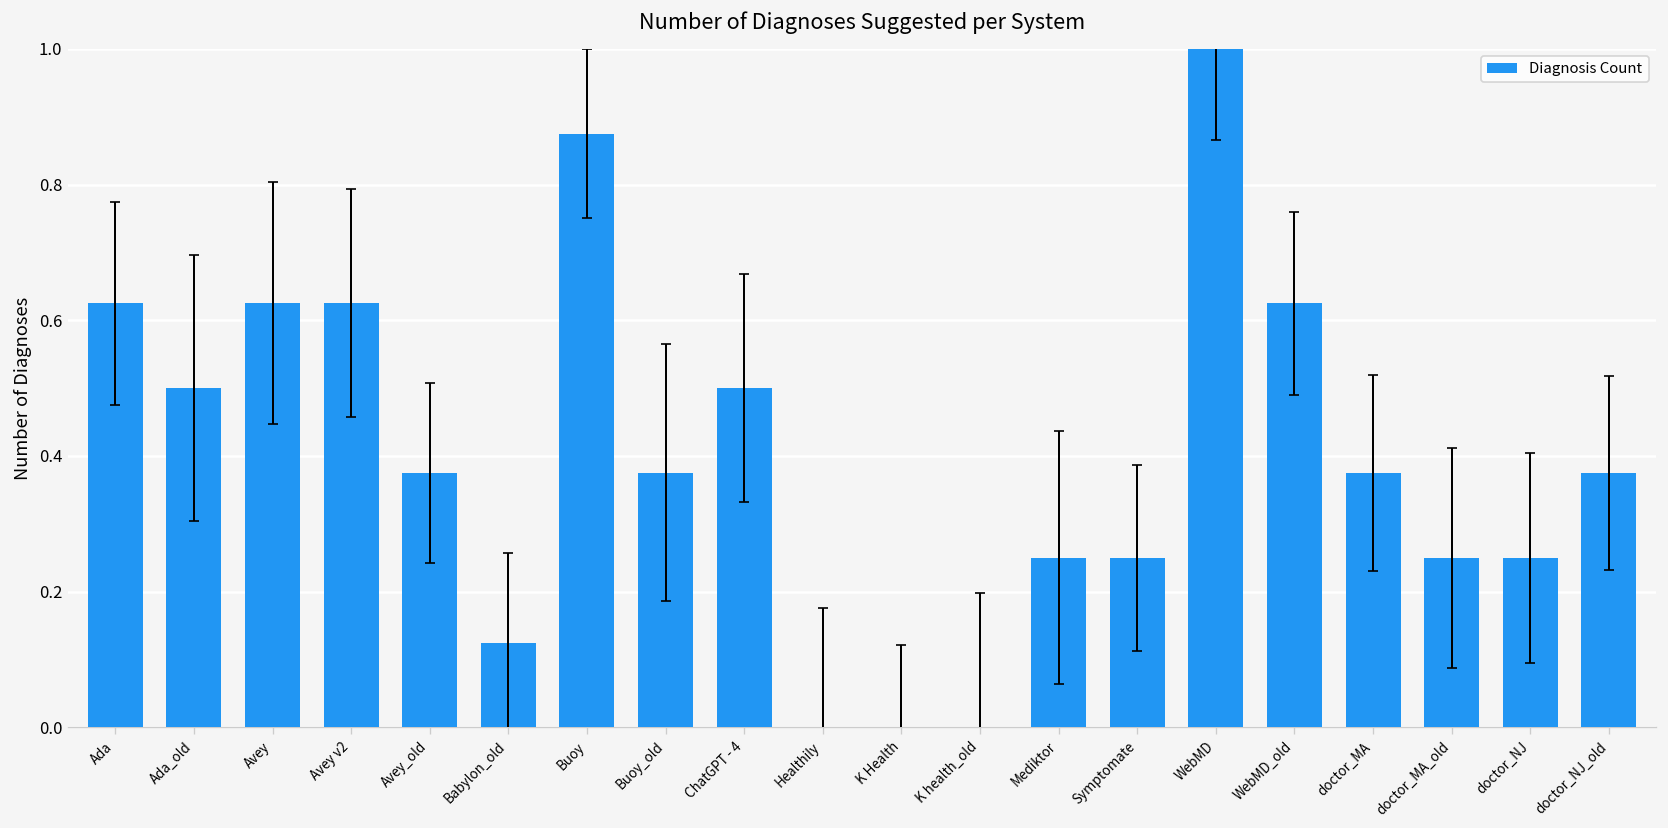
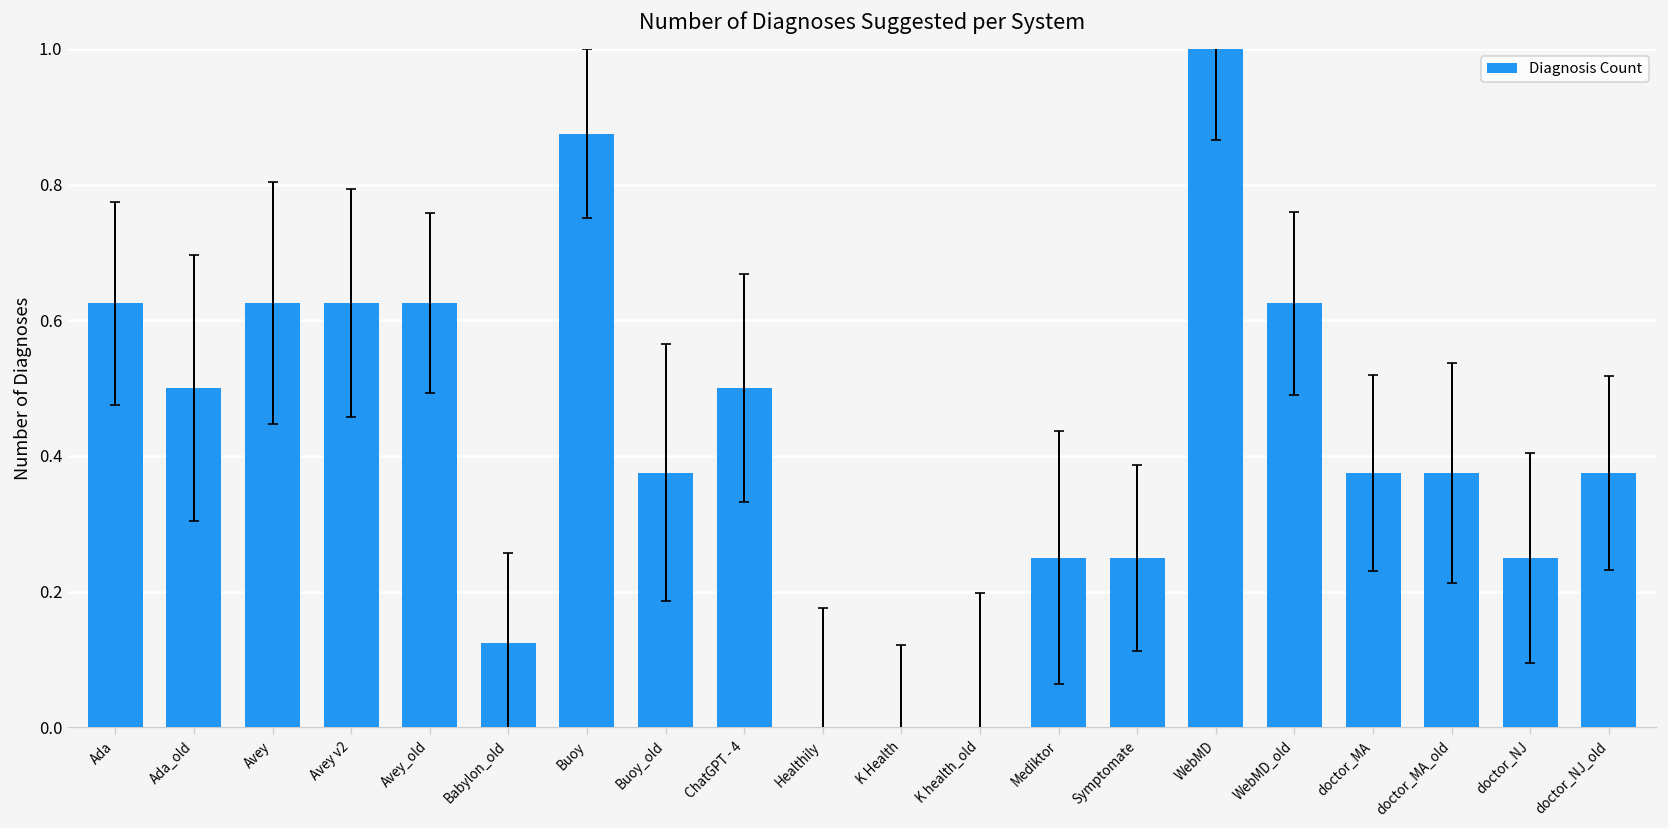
  {
    "Diagnosis Count": {
      "Ada": 0.63,
      "Ada_old": 0.50,
      "Avey": 0.63,
      "Avey v2": 0.63,
-     "Avey_old": 0.38,
+     "Avey_old": 0.63,
      "Babylon_old": 0.13,
      "Buoy": 0.88,
      "Buoy_old": 0.38,
      "ChatGPT - 4": 0.50,
      "Healthily": 0.00,
      "K Health": 0.00,
      "K health_old": 0.00,
      "Mediktor": 0.25,
      "Symptomate": 0.25,
      "WebMD": 1.00,
      "WebMD_old": 0.63,
      "doctor_MA": 0.38,
-     "doctor_MA_old": 0.25,
+     "doctor_MA_old": 0.38,
      "doctor_NJ": 0.25,
      "doctor_NJ_old": 0.38
    }
  }
